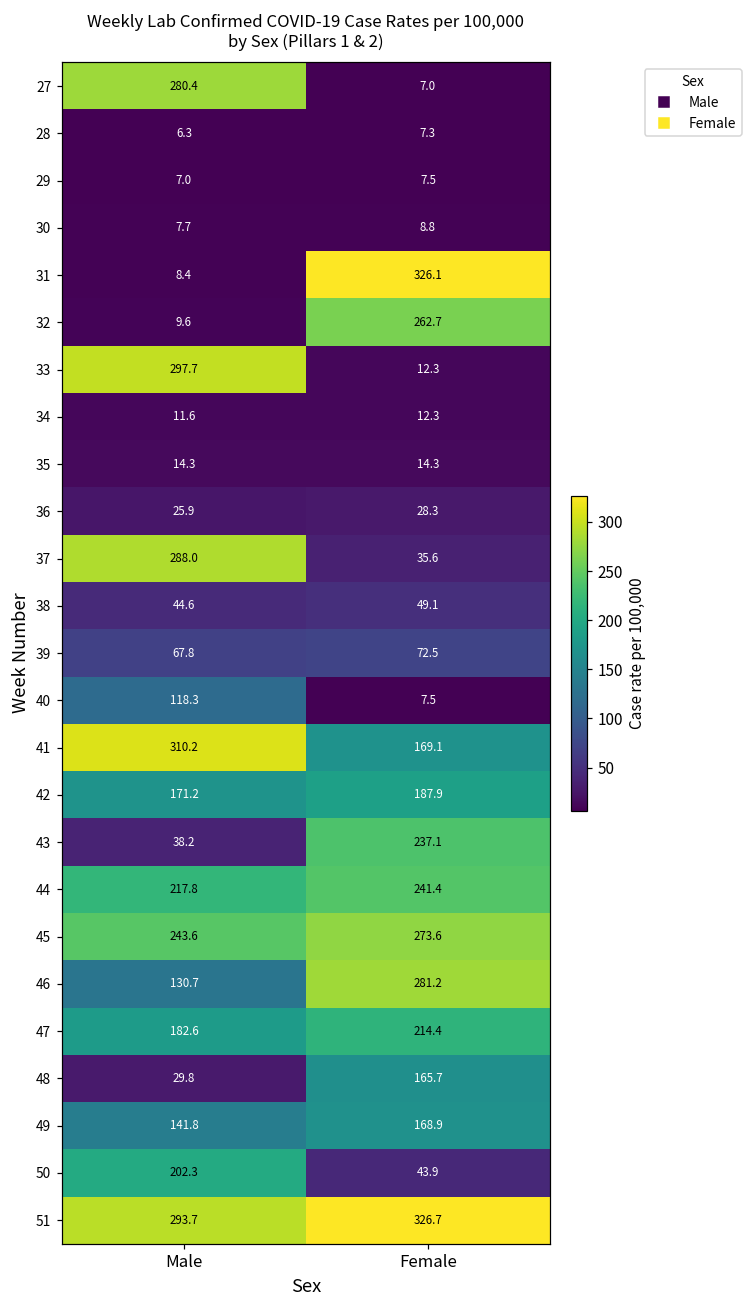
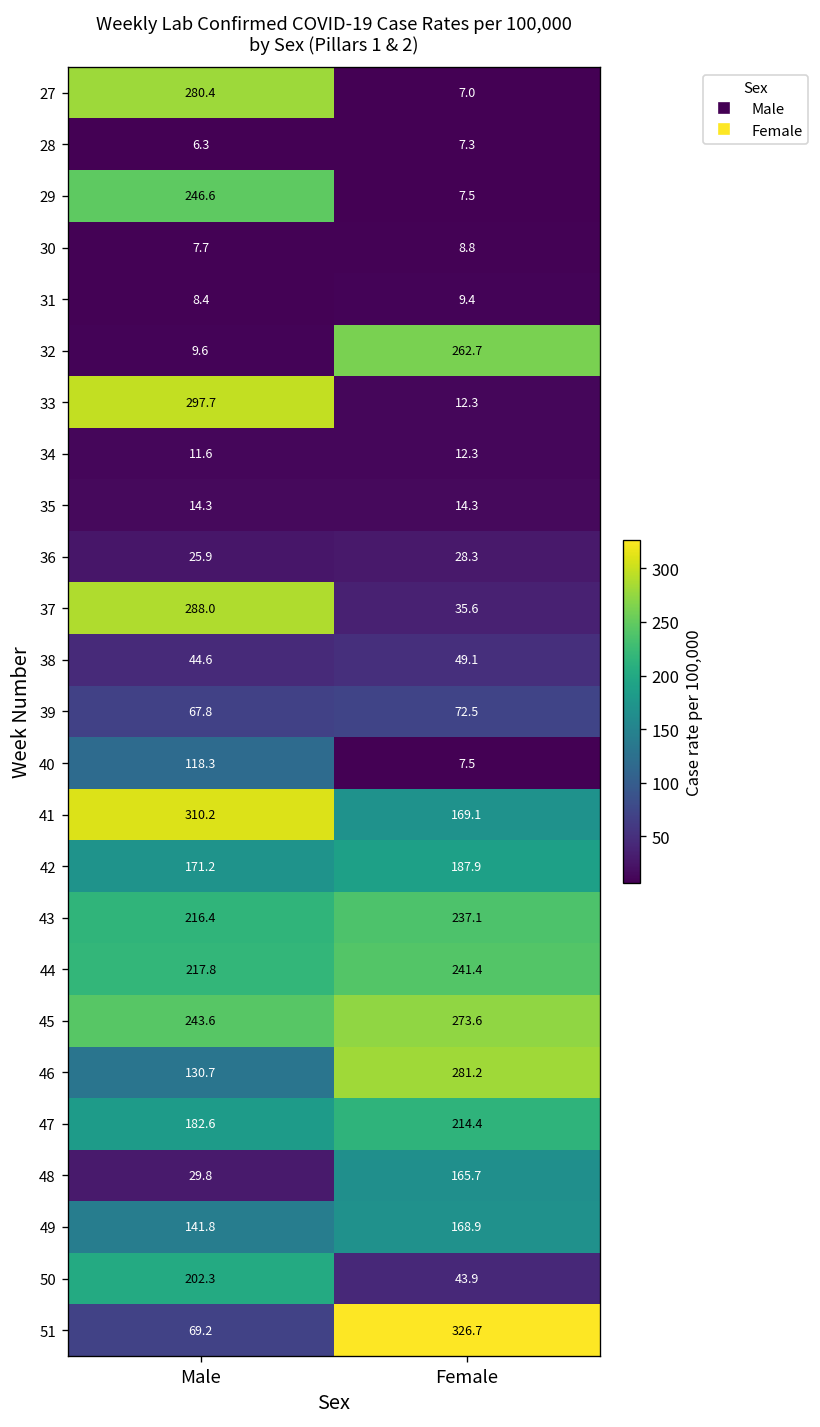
  {
    "27": {
      "Male": 280.4,
      "Female": 7.0
    },
    "28": {
      "Male": 6.3,
      "Female": 7.3
    },
    "29": {
-     "Male": 7.0,
+     "Male": 246.6,
      "Female": 7.5
    },
    "30": {
      "Male": 7.7,
      "Female": 8.8
    },
    "31": {
      "Male": 8.4,
-     "Female": 326.1
+     "Female": 9.4
    },
    "32": {
      "Male": 9.6,
      "Female": 262.7
    },
    "33": {
      "Male": 297.7,
      "Female": 12.3
    },
    "34": {
      "Male": 11.6,
      "Female": 12.3
    },
    "35": {
      "Male": 14.3,
      "Female": 14.3
    },
    "36": {
      "Male": 25.9,
      "Female": 28.3
    },
    "37": {
      "Male": 288.0,
      "Female": 35.6
    },
    "38": {
      "Male": 44.6,
      "Female": 49.1
    },
    "39": {
      "Male": 67.8,
      "Female": 72.5
    },
    "40": {
      "Male": 118.3,
      "Female": 7.5
    },
    "41": {
      "Male": 310.2,
      "Female": 169.1
    },
    "42": {
      "Male": 171.2,
      "Female": 187.9
    },
    "43": {
-     "Male": 38.2,
+     "Male": 216.4,
      "Female": 237.1
    },
    "44": {
      "Male": 217.8,
      "Female": 241.4
    },
    "45": {
      "Male": 243.6,
      "Female": 273.6
    },
    "46": {
      "Male": 130.7,
      "Female": 281.2
    },
    "47": {
      "Male": 182.6,
      "Female": 214.4
    },
    "48": {
      "Male": 29.8,
      "Female": 165.7
    },
    "49": {
      "Male": 141.8,
      "Female": 168.9
    },
    "50": {
      "Male": 202.3,
      "Female": 43.9
    },
    "51": {
-     "Male": 293.7,
+     "Male": 69.2,
      "Female": 326.7
    }
  }
